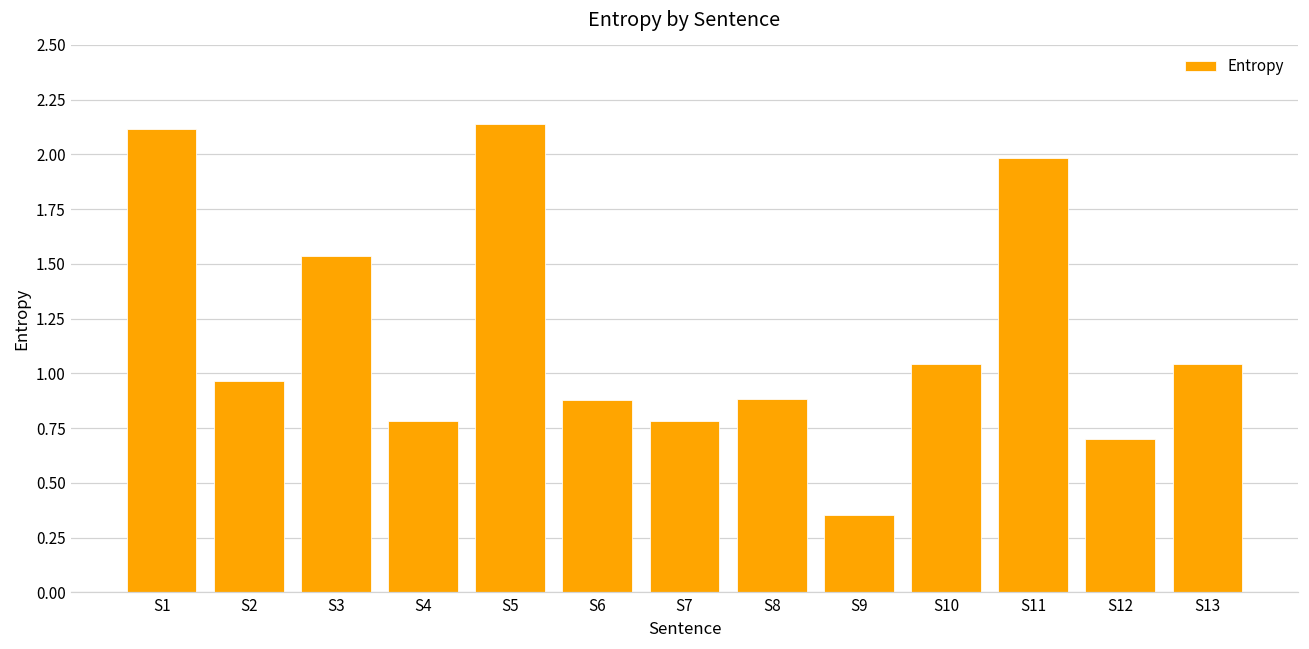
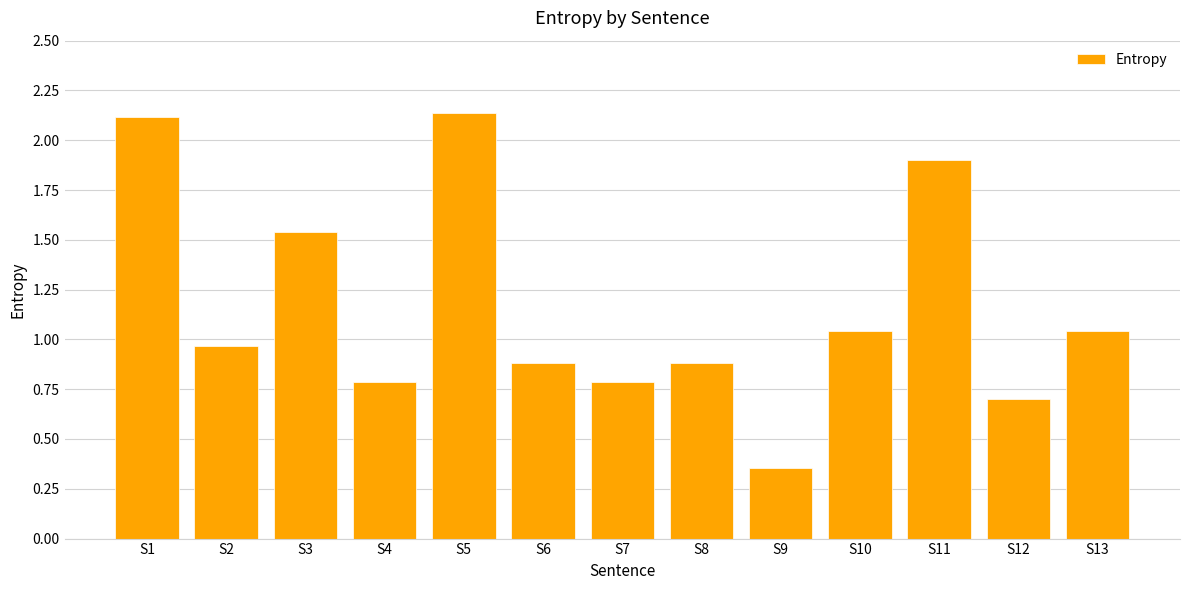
  {
    "S1": 2.12,
    "S2": 0.96,
    "S3": 1.54,
    "S4": 0.78,
    "S5": 2.14,
    "S6": 0.88,
    "S7": 0.78,
    "S8": 0.88,
    "S9": 0.35,
    "S10": 1.04,
-   "S11": 1.98,
+   "S11": 1.90,
    "S12": 0.70,
    "S13": 1.04
  }
